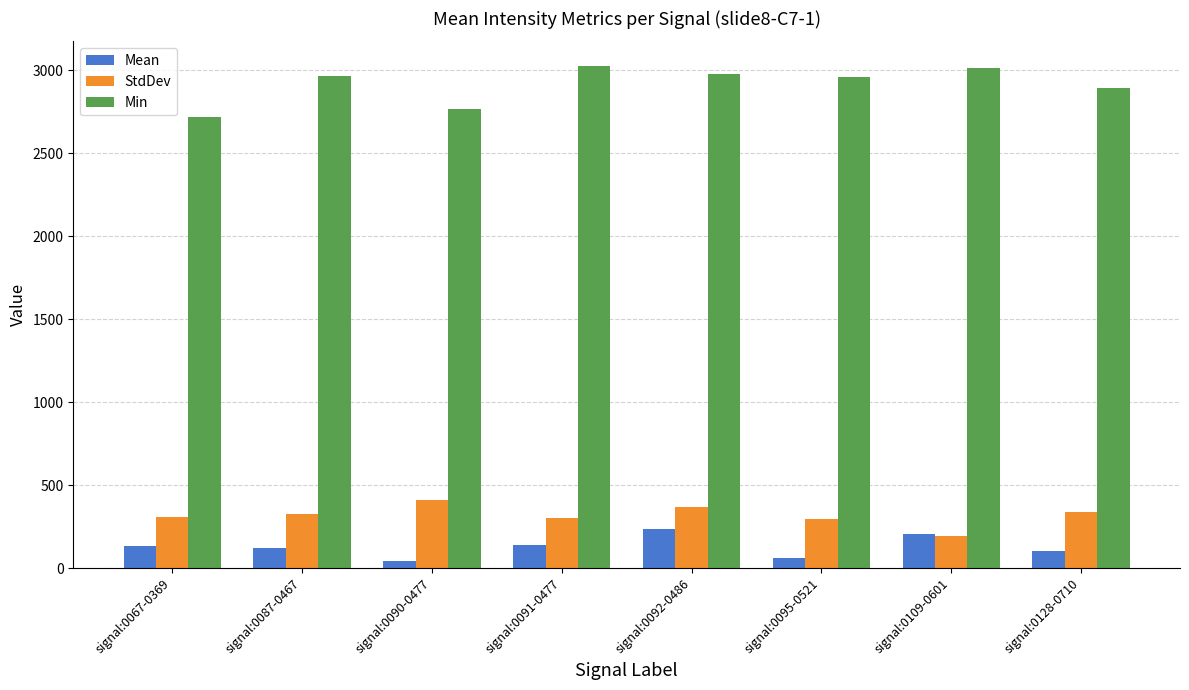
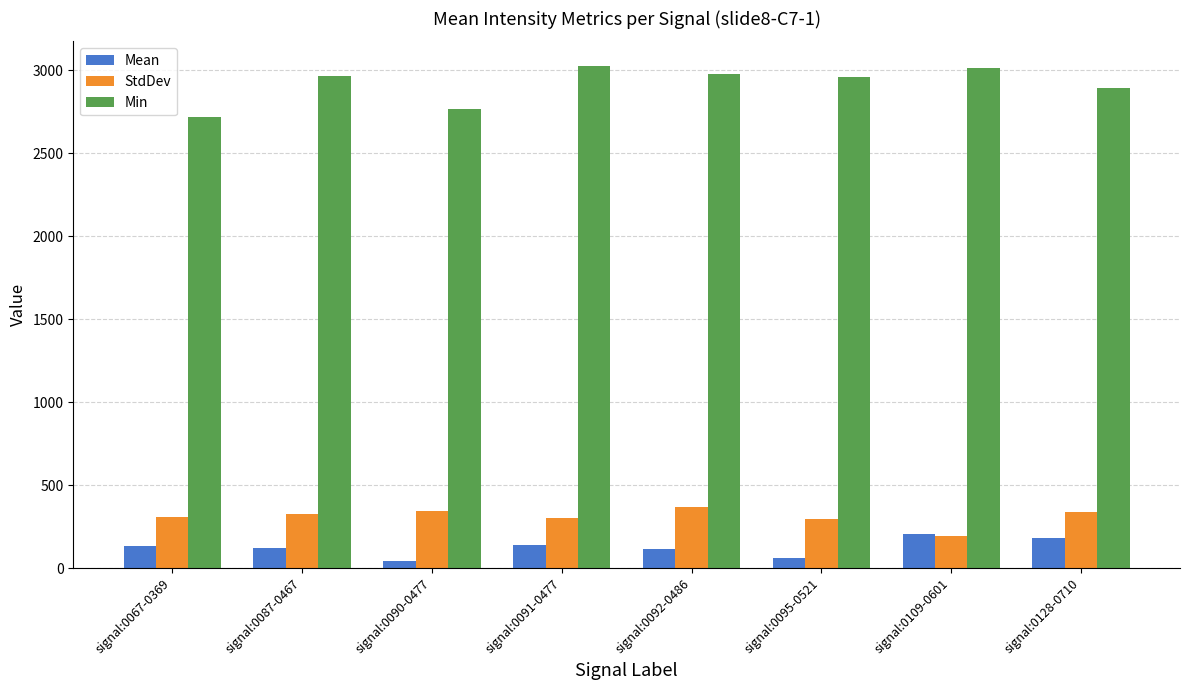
  {
    "Mean": {
      "signal:0067-0369": 130,
      "signal:0087-0467": 120,
      "signal:0090-0477": 50,
      "signal:0091-0477": 140,
-     "signal:0092-0486": 230,
+     "signal:0092-0486": 120,
      "signal:0095-0521": 60,
      "signal:0109-0601": 200,
-     "signal:0128-0710": 100
+     "signal:0128-0710": 180
    },
    "StdDev": {
      "signal:0067-0369": 310,
      "signal:0087-0467": 330,
-     "signal:0090-0477": 410,
+     "signal:0090-0477": 340,
      "signal:0091-0477": 300,
      "signal:0092-0486": 370,
      "signal:0095-0521": 290,
      "signal:0109-0601": 190,
      "signal:0128-0710": 340
    },
    "Min": {
      "signal:0067-0369": 2720,
      "signal:0087-0467": 2970,
      "signal:0090-0477": 2770,
      "signal:0091-0477": 3020,
      "signal:0092-0486": 2980,
      "signal:0095-0521": 2960,
      "signal:0109-0601": 3010,
      "signal:0128-0710": 2900
    }
  }
